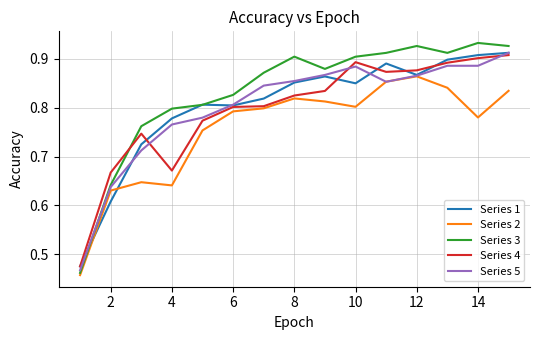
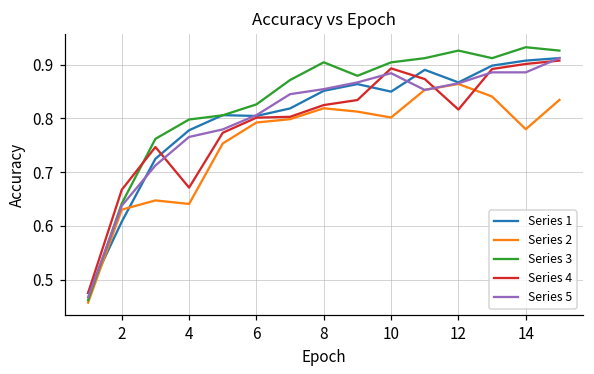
  {
    "Series 1": {
      "2": 0.61,
      "4": 0.78,
      "10": 0.85,
      "14": 0.91
    },
    "Series 2": {
      "2": 0.63,
      "4": 0.64,
      "6": 0.79,
      "8": 0.82,
      "10": 0.80,
      "14": 0.78
    },
    "Series 3": {
      "4": 0.80,
      "6": 0.83,
      "8": 0.90,
      "10": 0.90,
      "12": 0.93,
      "14": 0.93
    },
    "Series 4": {
      "2": 0.67,
      "4": 0.67,
      "8": 0.82,
      "10": 0.89,
-     "12": 0.88,
+     "12": 0.82,
      "14": 0.90
    },
    "Series 5": {
      "4": 0.77,
      "10": 0.88,
      "14": 0.89
    }
  }
